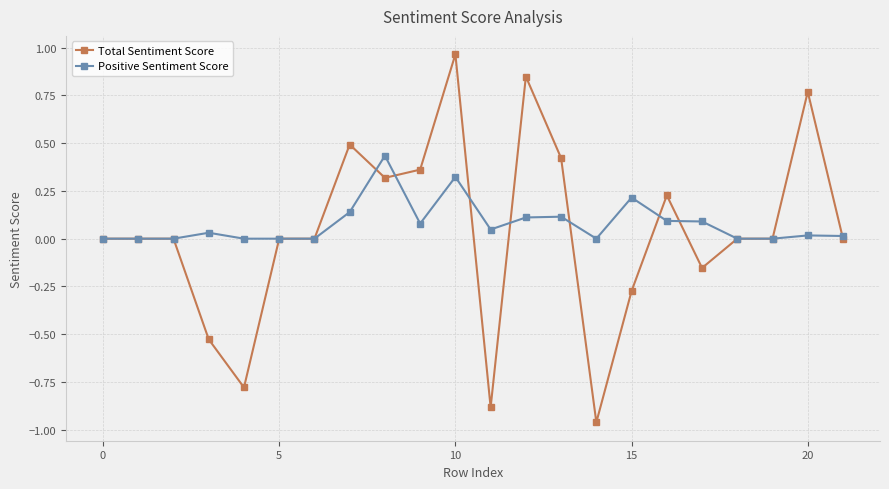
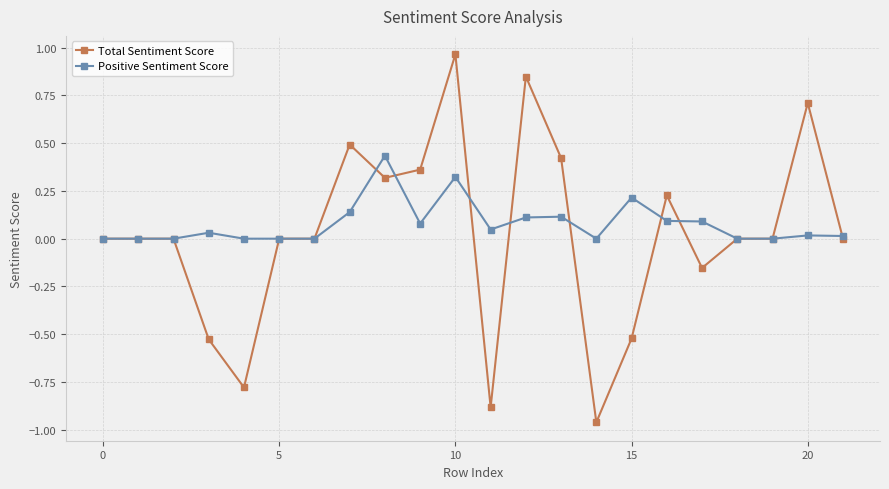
  {
    "Total Sentiment Score": {
      "10": 0.96,
-     "15": -0.27,
-     "20": 0.77
+     "15": -0.52,
+     "20": 0.71
    },
    "Positive Sentiment Score": {
      "10": 0.32,
      "15": 0.22,
      "20": 0.02
    }
  }
